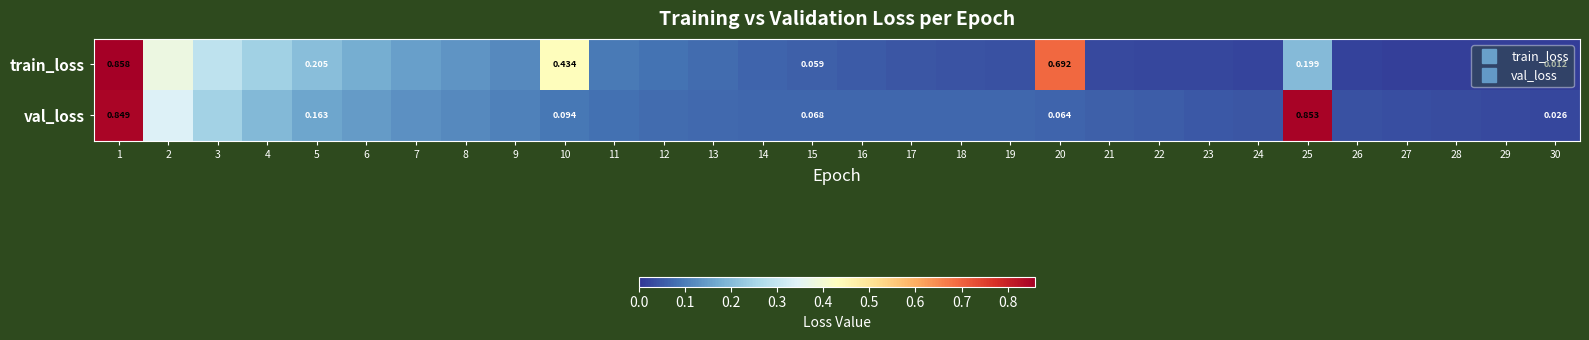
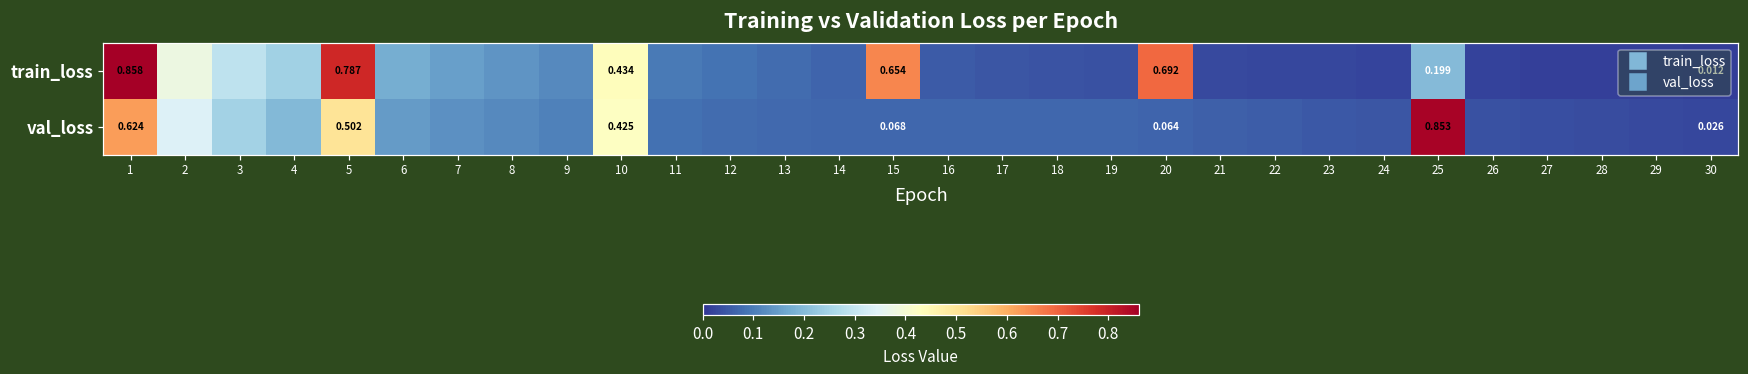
  {
    "train_loss": {
      "1": 0.858,
-     "5": 0.205,
+     "5": 0.787,
      "10": 0.434,
-     "15": 0.059,
+     "15": 0.654,
      "20": 0.692,
      "25": 0.199
    },
    "val_loss": {
-     "1": 0.849,
-     "5": 0.163,
-     "10": 0.094,
+     "1": 0.624,
+     "5": 0.502,
+     "10": 0.425,
      "15": 0.068,
      "20": 0.064,
      "25": 0.853,
      "30": 0.026
    }
  }
